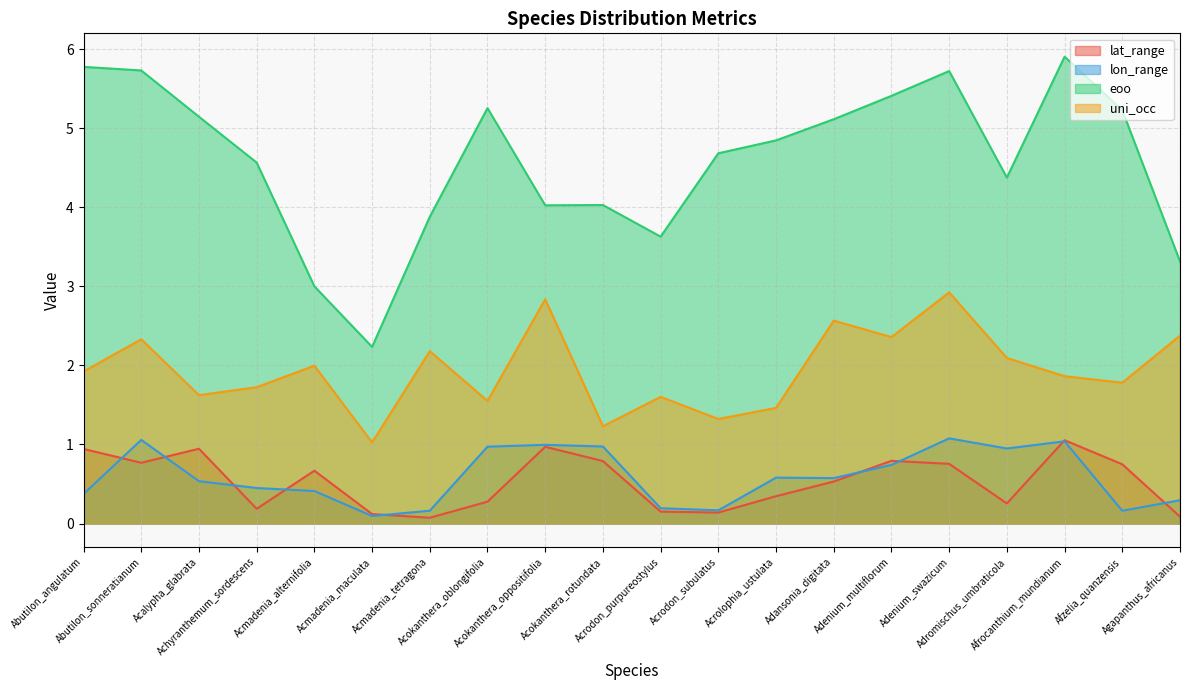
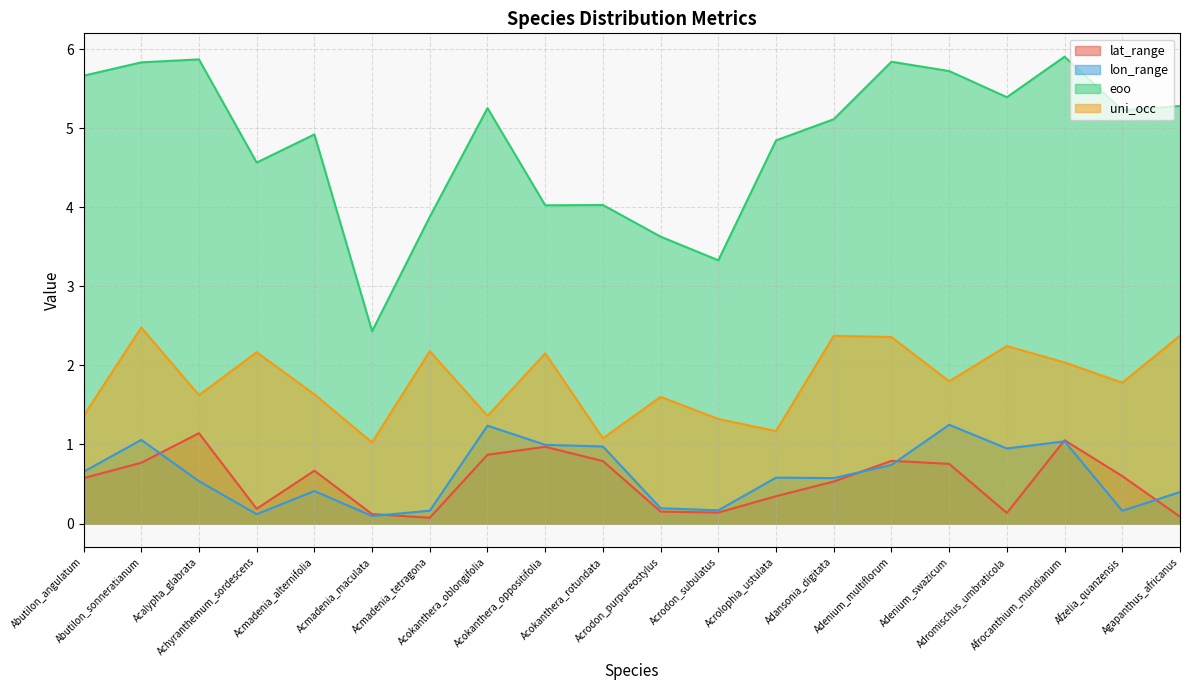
  {
    "lat_range": {
-     "Abutilon_angulatum": 0.9,
+     "Abutilon_angulatum": 0.6,
      "Abutilon_sonneratianum": 0.8,
-     "Acalypha_glabrata": 0.9,
+     "Acalypha_glabrata": 1.1,
      "Achyranthemum_sordescens": 0.2,
      "Acmadenia_alternifolia": 0.7,
      "Acmadenia_tetragona": 0.1,
-     "Acokanthera_oblongifolia": 0.3,
+     "Acokanthera_oblongifolia": 0.9,
      "Acokanthera_rotundata": 0.8,
      "Acrodon_purpureostylus": 0.2,
      "Acrolophia_ustulata": 0.3,
      "Adansonia_digitata": 0.5,
      "Adenium_multiflorum": 0.8,
      "Adenium_swazicum": 0.8,
-     "Adromischus_umbraticola": 0.3,
-     "Afzelia_quanzensis": 0.7,
+     "Adromischus_umbraticola": 0.1,
+     "Afzelia_quanzensis": 0.6,
      "Agapanthus_africanus": 0.1
    },
    "lon_range": {
-     "Abutilon_angulatum": 0.4,
+     "Abutilon_angulatum": 0.7,
      "Abutilon_sonneratianum": 1.1,
      "Acalypha_glabrata": 0.5,
-     "Achyranthemum_sordescens": 0.4,
+     "Achyranthemum_sordescens": 0.1,
      "Acmadenia_alternifolia": 0.4,
      "Acmadenia_tetragona": 0.2,
-     "Acokanthera_oblongifolia": 1.0,
+     "Acokanthera_oblongifolia": 1.2,
      "Acokanthera_rotundata": 1.0,
      "Acrodon_purpureostylus": 0.2,
      "Acrolophia_ustulata": 0.6,
      "Adansonia_digitata": 0.6,
      "Adenium_multiflorum": 0.7,
-     "Adenium_swazicum": 1.1,
+     "Adenium_swazicum": 1.2,
      "Adromischus_umbraticola": 0.9,
      "Afzelia_quanzensis": 0.2,
-     "Agapanthus_africanus": 0.3
+     "Agapanthus_africanus": 0.4
    },
    "eoo": {
-     "Abutilon_angulatum": 5.8,
-     "Abutilon_sonneratianum": 5.7,
-     "Acalypha_glabrata": 5.1,
+     "Abutilon_angulatum": 5.7,
+     "Abutilon_sonneratianum": 5.8,
+     "Acalypha_glabrata": 5.9,
      "Achyranthemum_sordescens": 4.6,
-     "Acmadenia_alternifolia": 3.0,
-     "Acmadenia_maculata": 2.2,
+     "Acmadenia_alternifolia": 4.9,
+     "Acmadenia_maculata": 2.4,
      "Acmadenia_tetragona": 3.9,
      "Acokanthera_oblongifolia": 5.3,
      "Acokanthera_oppositifolia": 4.0,
      "Acokanthera_rotundata": 4.0,
      "Acrodon_purpureostylus": 3.6,
-     "Acrodon_subulatus": 4.7,
+     "Acrodon_subulatus": 3.3,
      "Acrolophia_ustulata": 4.8,
      "Adansonia_digitata": 5.1,
-     "Adenium_multiflorum": 5.4,
+     "Adenium_multiflorum": 5.8,
      "Adenium_swazicum": 5.7,
-     "Adromischus_umbraticola": 4.4,
+     "Adromischus_umbraticola": 5.4,
      "Afrocanthium_mundianum": 5.9,
-     "Agapanthus_africanus": 3.3
+     "Agapanthus_africanus": 5.3
    },
    "uni_occ": {
-     "Abutilon_angulatum": 1.9,
-     "Abutilon_sonneratianum": 2.3,
+     "Abutilon_angulatum": 1.4,
+     "Abutilon_sonneratianum": 2.5,
      "Acalypha_glabrata": 1.6,
-     "Achyranthemum_sordescens": 1.7,
-     "Acmadenia_alternifolia": 2.0,
+     "Achyranthemum_sordescens": 2.2,
+     "Acmadenia_alternifolia": 1.6,
      "Acmadenia_maculata": 1.0,
      "Acmadenia_tetragona": 2.2,
-     "Acokanthera_oblongifolia": 1.6,
-     "Acokanthera_oppositifolia": 2.8,
-     "Acokanthera_rotundata": 1.2,
+     "Acokanthera_oblongifolia": 1.4,
+     "Acokanthera_oppositifolia": 2.2,
+     "Acokanthera_rotundata": 1.1,
      "Acrodon_purpureostylus": 1.6,
      "Acrodon_subulatus": 1.3,
-     "Acrolophia_ustulata": 1.5,
-     "Adansonia_digitata": 2.6,
+     "Acrolophia_ustulata": 1.2,
+     "Adansonia_digitata": 2.4,
      "Adenium_multiflorum": 2.4,
-     "Adenium_swazicum": 2.9,
-     "Adromischus_umbraticola": 2.1,
-     "Afrocanthium_mundianum": 1.9,
+     "Adenium_swazicum": 1.8,
+     "Adromischus_umbraticola": 2.2,
+     "Afrocanthium_mundianum": 2.0,
      "Afzelia_quanzensis": 1.8,
      "Agapanthus_africanus": 2.4
    }
  }
